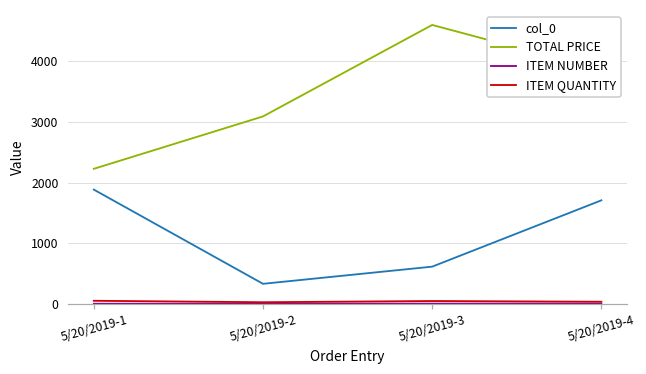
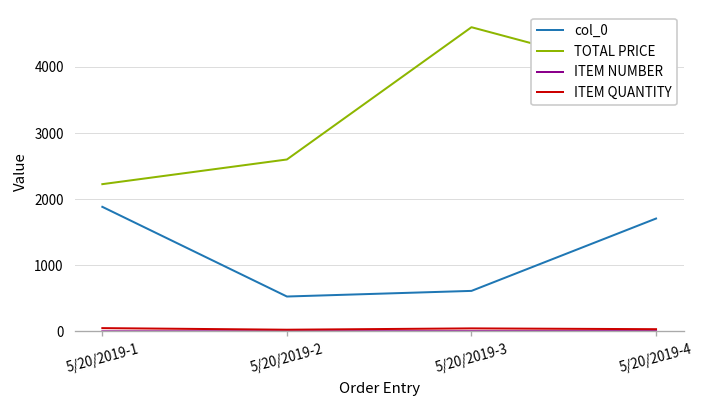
  {
    "col_0": {
      "5/20/2019-1": 1900,
-     "5/20/2019-2": 300,
+     "5/20/2019-2": 500,
      "5/20/2019-3": 600,
      "5/20/2019-4": 1700
    },
    "TOTAL PRICE": {
      "5/20/2019-1": 2200,
-     "5/20/2019-2": 3100,
+     "5/20/2019-2": 2600,
      "5/20/2019-3": 4600
    },
    "ITEM NUMBER": {
      "5/20/2019-1": 0
    },
    "ITEM QUANTITY": {
      "5/20/2019-1": 100
    }
  }
